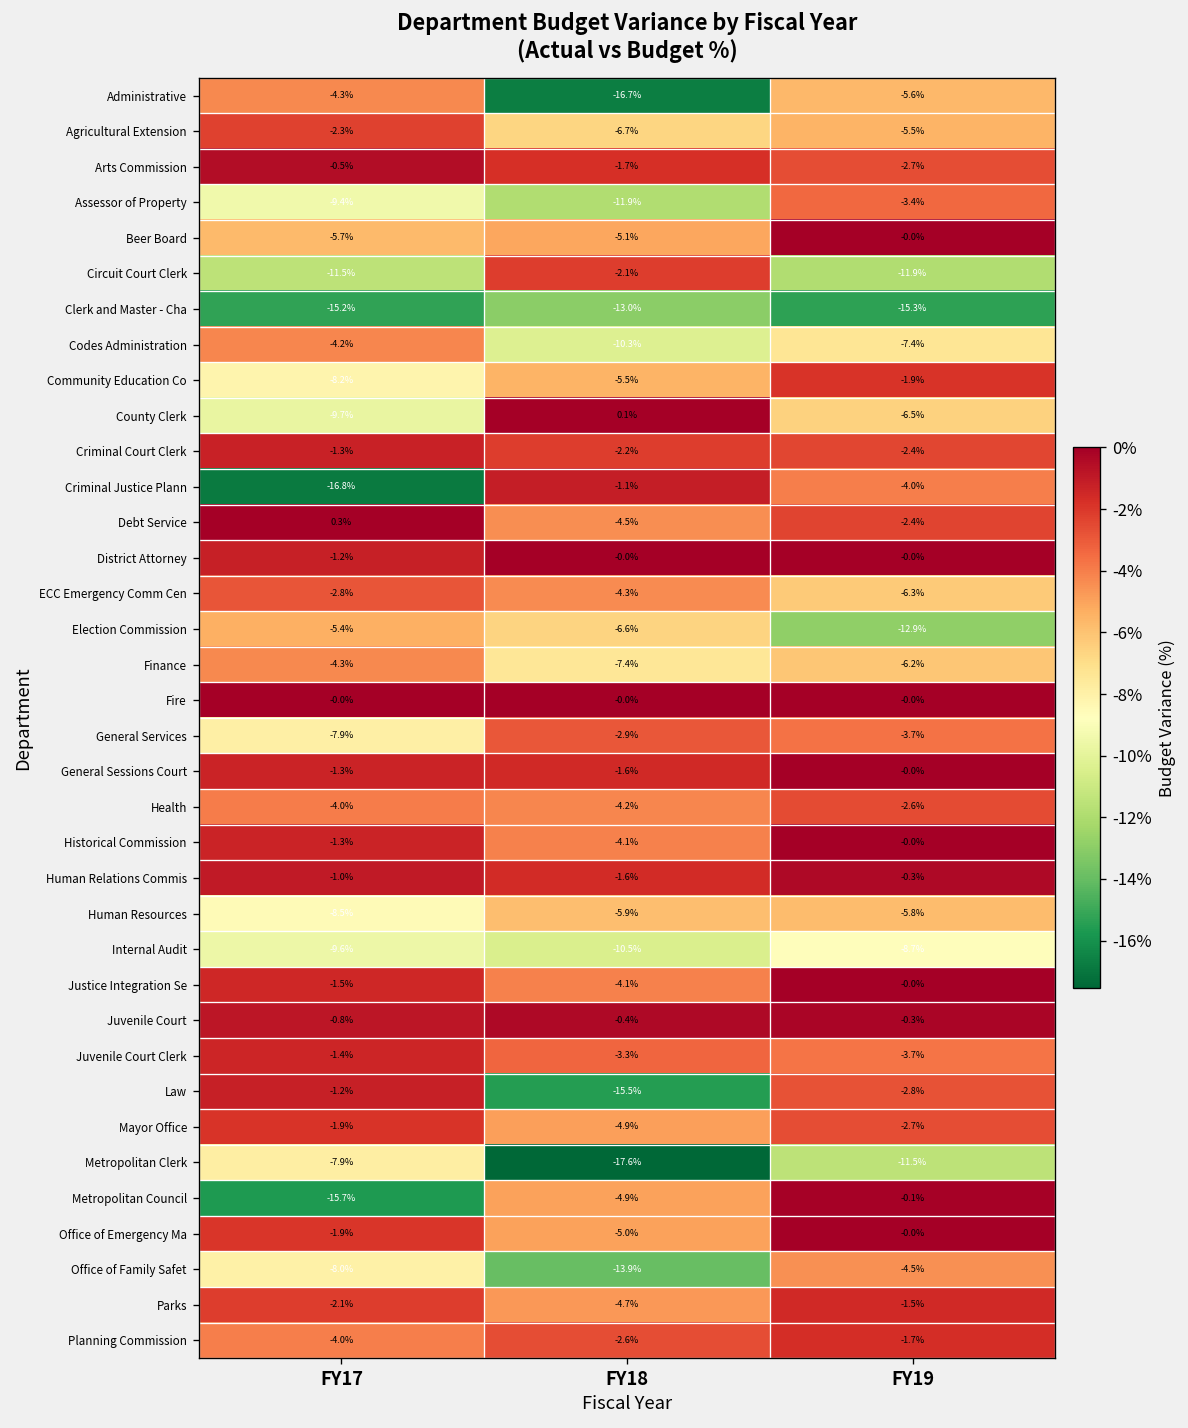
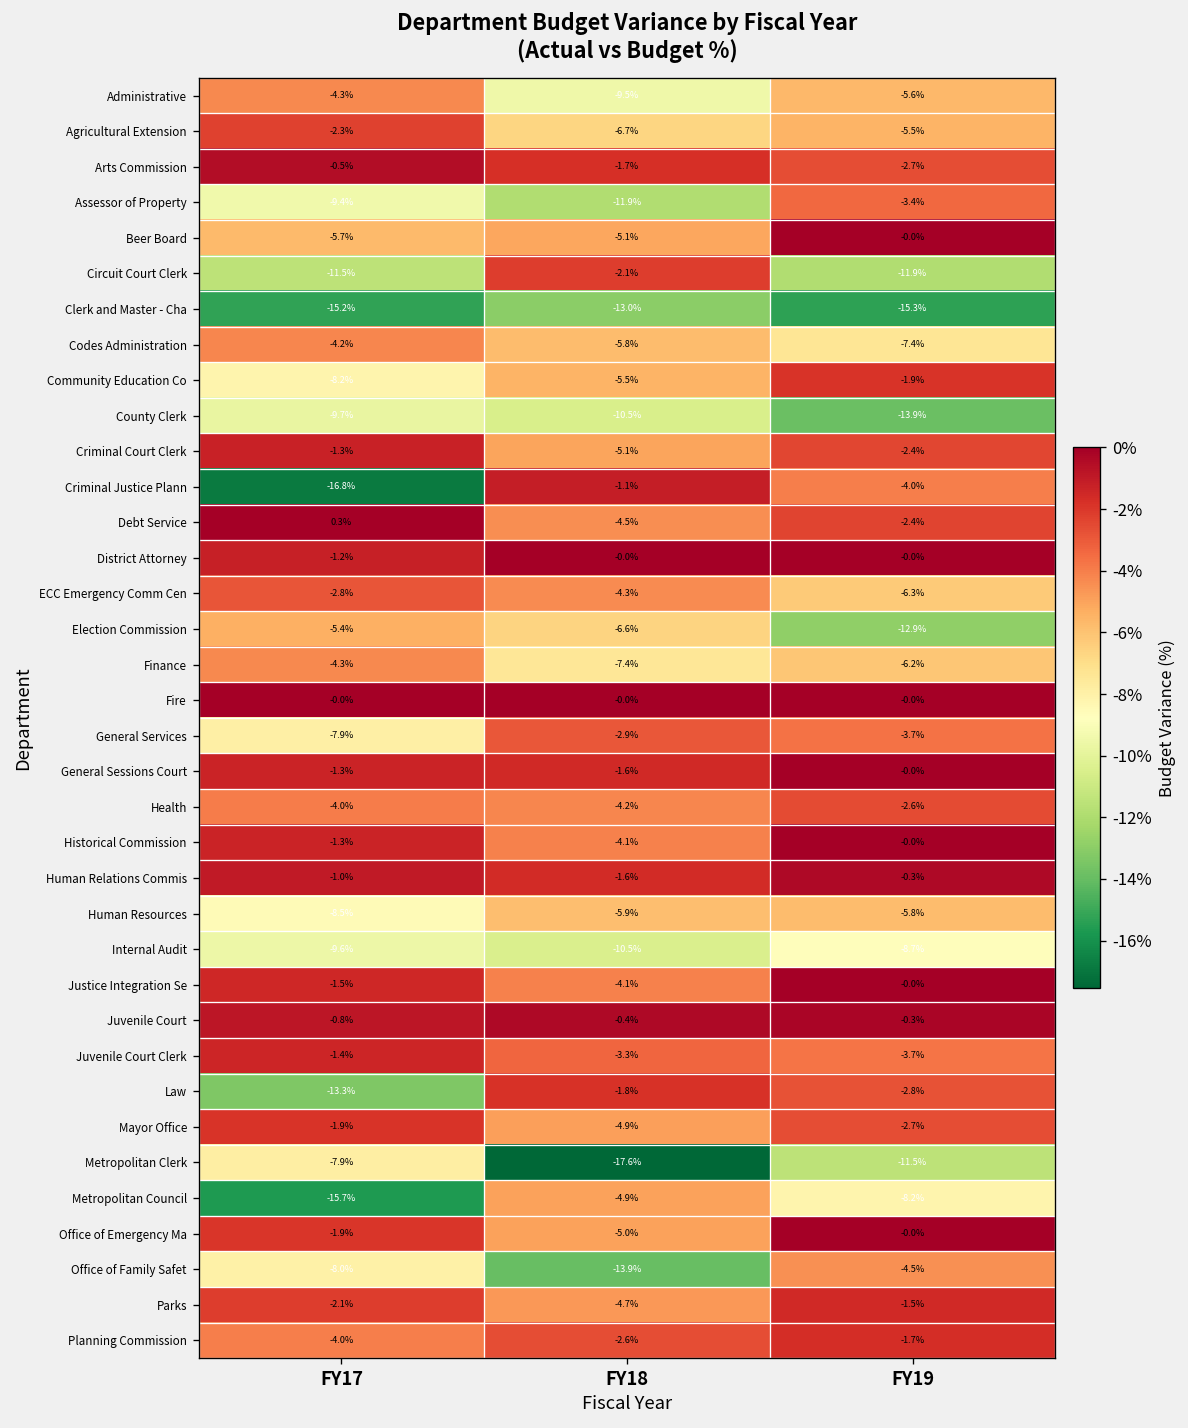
  {
    "Administrative": {
      "FY17": "-4.3%",
-     "FY18": "-16.7%",
+     "FY18": "-9.5%",
      "FY19": "-5.6%"
    },
    "Agricultural Extension": {
      "FY17": "-2.3%",
      "FY18": "-6.7%",
      "FY19": "-5.5%"
    },
    "Arts Commission": {
      "FY17": "-0.5%",
      "FY18": "-1.7%",
      "FY19": "-2.7%"
    },
    "Assessor of Property": {
      "FY17": "-9.4%",
      "FY18": "-11.9%",
      "FY19": "-3.4%"
    },
    "Beer Board": {
      "FY17": "-5.7%",
      "FY18": "-5.1%",
      "FY19": "-0.0%"
    },
    "Circuit Court Clerk": {
      "FY17": "-11.5%",
      "FY18": "-2.1%",
      "FY19": "-11.9%"
    },
    "Clerk and Master - Cha": {
      "FY17": "-15.2%",
      "FY18": "-13.0%",
      "FY19": "-15.3%"
    },
    "Codes Administration": {
      "FY17": "-4.2%",
-     "FY18": "-10.3%",
+     "FY18": "-5.8%",
      "FY19": "-7.4%"
    },
    "Community Education Co": {
      "FY17": "-8.2%",
      "FY18": "-5.5%",
      "FY19": "-1.9%"
    },
    "County Clerk": {
      "FY17": "-9.7%",
-     "FY18": "0.1%",
-     "FY19": "-6.5%"
+     "FY18": "-10.5%",
+     "FY19": "-13.9%"
    },
    "Criminal Court Clerk": {
      "FY17": "-1.3%",
-     "FY18": "-2.2%",
+     "FY18": "-5.1%",
      "FY19": "-2.4%"
    },
    "Criminal Justice Plann": {
      "FY17": "-16.8%",
      "FY18": "-1.1%",
      "FY19": "-4.0%"
    },
    "Debt Service": {
      "FY17": "0.3%",
      "FY18": "-4.5%",
      "FY19": "-2.4%"
    },
    "District Attorney": {
      "FY17": "-1.2%",
      "FY18": "-0.0%",
      "FY19": "-0.0%"
    },
    "ECC Emergency Comm Cen": {
      "FY17": "-2.8%",
      "FY18": "-4.3%",
      "FY19": "-6.3%"
    },
    "Election Commission": {
      "FY17": "-5.4%",
      "FY18": "-6.6%",
      "FY19": "-12.9%"
    },
    "Finance": {
      "FY17": "-4.3%",
      "FY18": "-7.4%",
      "FY19": "-6.2%"
    },
    "Fire": {
      "FY17": "-0.0%",
      "FY18": "-0.0%",
      "FY19": "-0.0%"
    },
    "General Services": {
      "FY17": "-7.9%",
      "FY18": "-2.9%",
      "FY19": "-3.7%"
    },
    "General Sessions Court": {
      "FY17": "-1.3%",
      "FY18": "-1.6%",
      "FY19": "-0.0%"
    },
    "Health": {
      "FY17": "-4.0%",
      "FY18": "-4.2%",
      "FY19": "-2.6%"
    },
    "Historical Commission": {
      "FY17": "-1.3%",
      "FY18": "-4.1%",
      "FY19": "-0.0%"
    },
    "Human Relations Commis": {
      "FY17": "-1.0%",
      "FY18": "-1.6%",
      "FY19": "-0.3%"
    },
    "Human Resources": {
      "FY17": "-8.5%",
      "FY18": "-5.9%",
      "FY19": "-5.8%"
    },
    "Internal Audit": {
      "FY17": "-9.6%",
      "FY18": "-10.5%",
      "FY19": "-8.7%"
    },
    "Justice Integration Se": {
      "FY17": "-1.5%",
      "FY18": "-4.1%",
      "FY19": "-0.0%"
    },
    "Juvenile Court": {
      "FY17": "-0.8%",
      "FY18": "-0.4%",
      "FY19": "-0.3%"
    },
    "Juvenile Court Clerk": {
      "FY17": "-1.4%",
      "FY18": "-3.3%",
      "FY19": "-3.7%"
    },
    "Law": {
-     "FY17": "-1.2%",
-     "FY18": "-15.5%",
+     "FY17": "-13.3%",
+     "FY18": "-1.8%",
      "FY19": "-2.8%"
    },
    "Mayor Office": {
      "FY17": "-1.9%",
      "FY18": "-4.9%",
      "FY19": "-2.7%"
    },
    "Metropolitan Clerk": {
      "FY17": "-7.9%",
      "FY18": "-17.6%",
      "FY19": "-11.5%"
    },
    "Metropolitan Council": {
      "FY17": "-15.7%",
      "FY18": "-4.9%",
-     "FY19": "-0.1%"
+     "FY19": "-8.2%"
    },
    "Office of Emergency Ma": {
      "FY17": "-1.9%",
      "FY18": "-5.0%",
      "FY19": "-0.0%"
    },
    "Office of Family Safet": {
      "FY17": "-8.0%",
      "FY18": "-13.9%",
      "FY19": "-4.5%"
    },
    "Parks": {
      "FY17": "-2.1%",
      "FY18": "-4.7%",
      "FY19": "-1.5%"
    },
    "Planning Commission": {
      "FY17": "-4.0%",
      "FY18": "-2.6%",
      "FY19": "-1.7%"
    }
  }
